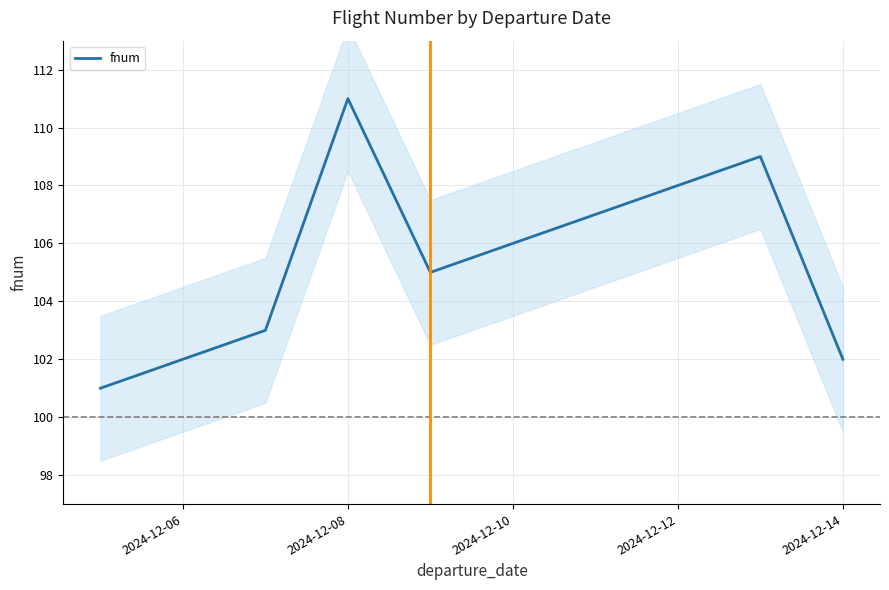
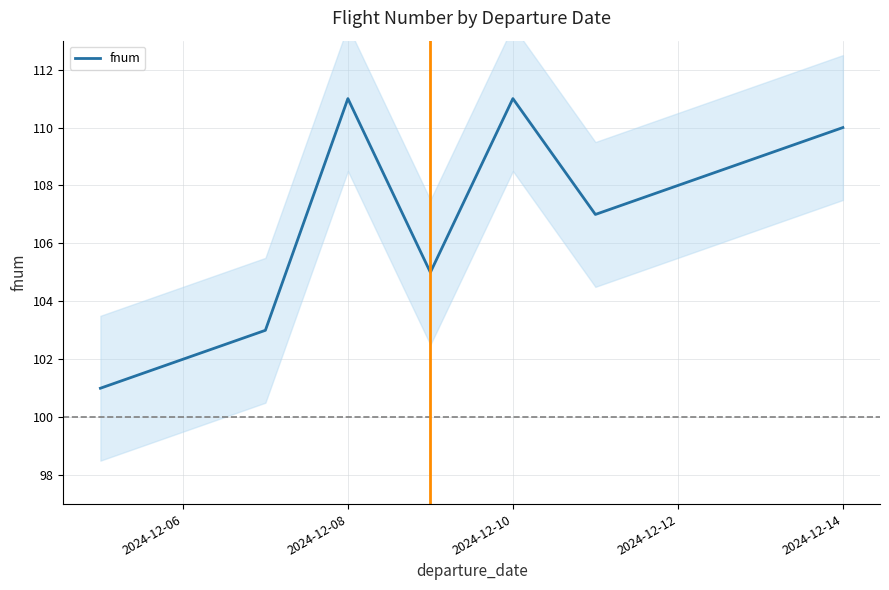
  {
    "fnum": {
      "2024-12-06": 102,
      "2024-12-08": 111,
-     "2024-12-10": 106,
+     "2024-12-10": 111,
      "2024-12-12": 108,
-     "2024-12-14": 102
+     "2024-12-14": 110
    }
  }
